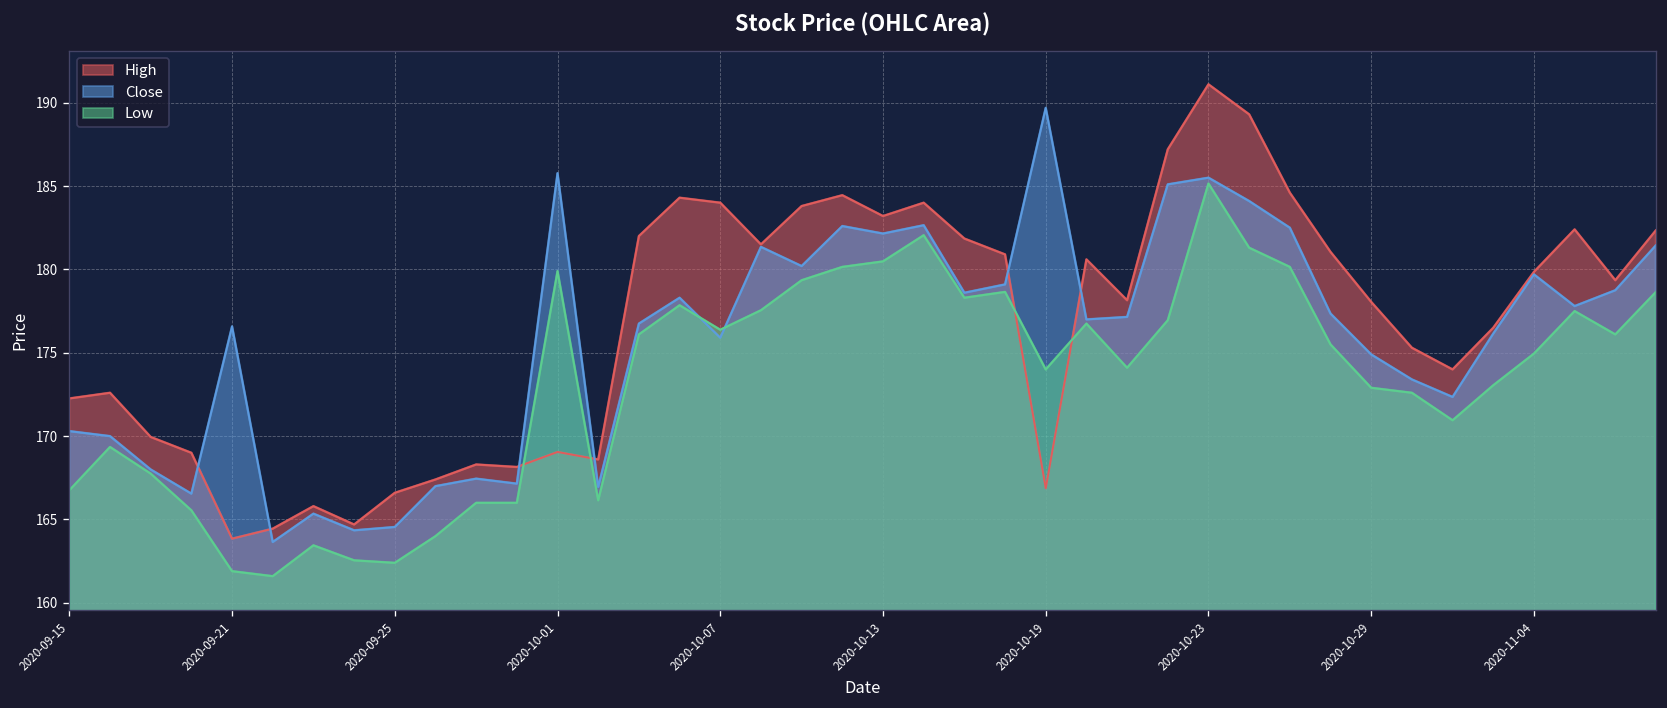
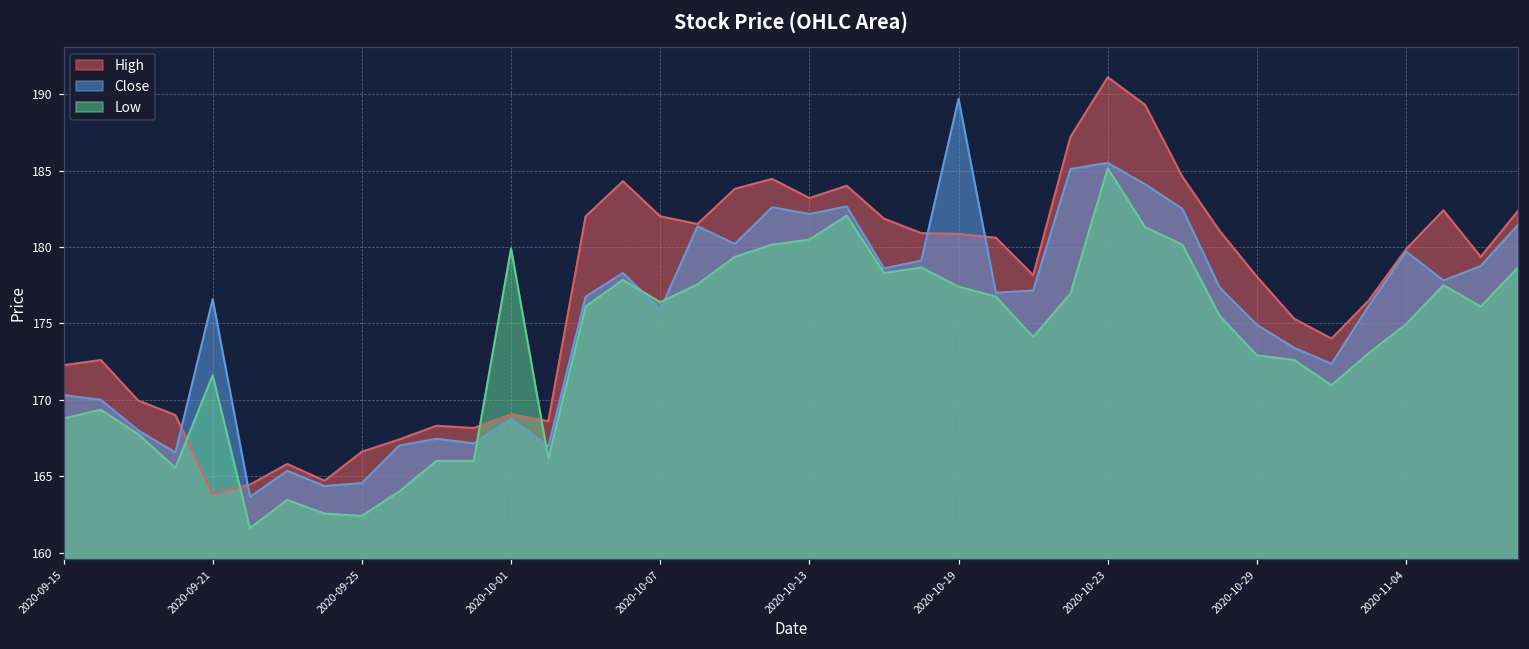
  {
    "High": {
      "2020-09-15": 172.3,
      "2020-09-21": 163.9,
      "2020-09-25": 166.6,
      "2020-10-01": 169.1,
-     "2020-10-07": 184,
+     "2020-10-07": 182,
      "2020-10-13": 183.2,
-     "2020-10-19": 166.9,
+     "2020-10-19": 180.9,
      "2020-10-23": 191.1,
      "2020-10-29": 178.1
    },
    "Close": {
      "2020-09-15": 170.3,
      "2020-09-21": 176.6,
      "2020-09-25": 164.6,
-     "2020-10-01": 185.8,
+     "2020-10-01": 168.8,
      "2020-10-07": 175.9,
      "2020-10-13": 182.2,
      "2020-10-19": 189.7,
      "2020-10-23": 185.5,
      "2020-10-29": 174.9
    },
    "Low": {
-     "2020-09-15": 166.8,
-     "2020-09-21": 161.9,
+     "2020-09-15": 168.8,
+     "2020-09-21": 171.6,
      "2020-09-25": 162.4,
      "2020-10-01": 179.9,
      "2020-10-07": 176.4,
      "2020-10-13": 180.5,
-     "2020-10-19": 174.0,
+     "2020-10-19": 177.4,
      "2020-10-23": 185.2,
      "2020-10-29": 172.9,
      "2020-11-04": 175.0
    }
  }
